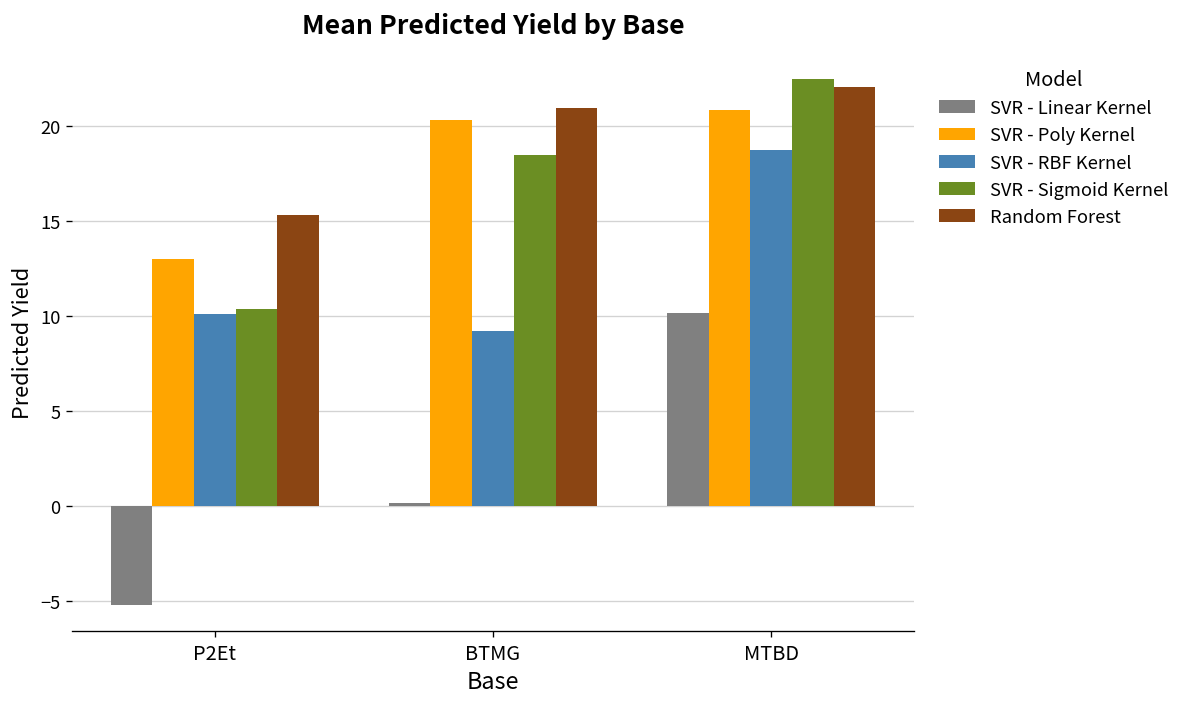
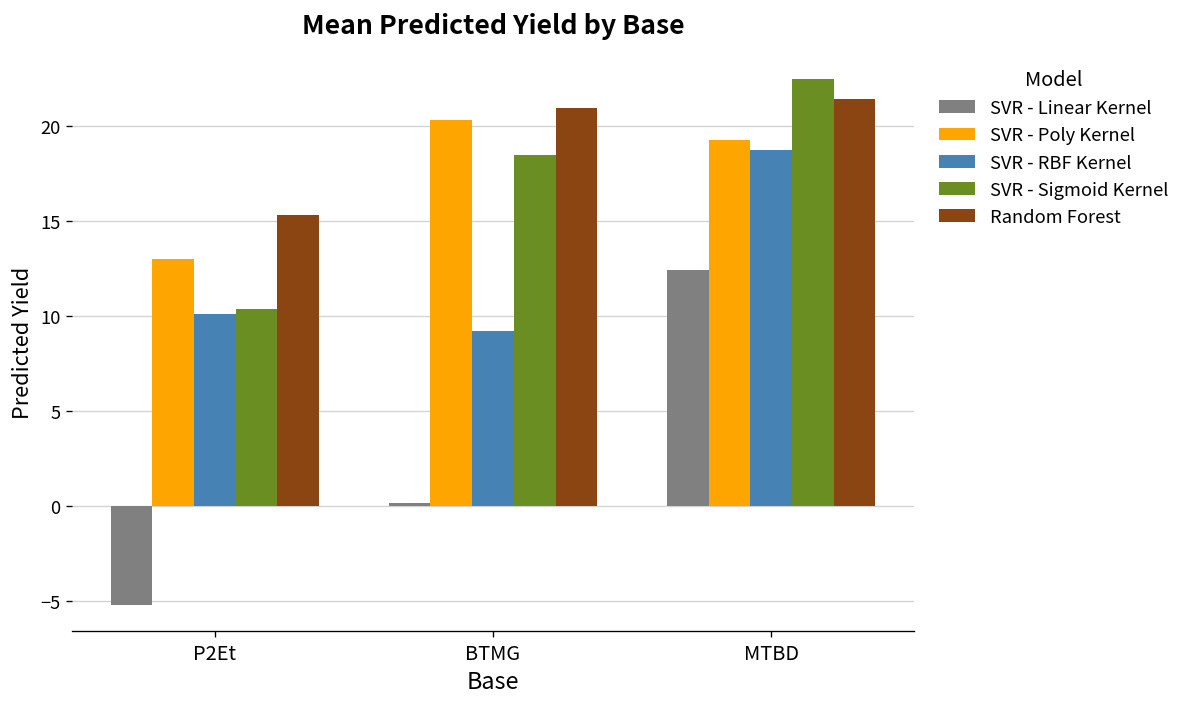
  {
    "SVR - Linear Kernel": {
      "P2Et": -5.2,
      "BTMG": 0.2,
-     "MTBD": 10.2
+     "MTBD": 12.4
    },
    "SVR - Poly Kernel": {
      "P2Et": 13.0,
      "BTMG": 20.3,
-     "MTBD": 20.8
+     "MTBD": 19.2
    },
    "SVR - RBF Kernel": {
      "P2Et": 10.1,
      "BTMG": 9.2,
      "MTBD": 18.7
    },
    "SVR - Sigmoid Kernel": {
      "P2Et": 10.4,
      "BTMG": 18.5,
      "MTBD": 22.5
    },
    "Random Forest": {
      "P2Et": 15.3,
      "BTMG": 21.0,
-     "MTBD": 22.1
+     "MTBD": 21.4
    }
  }
